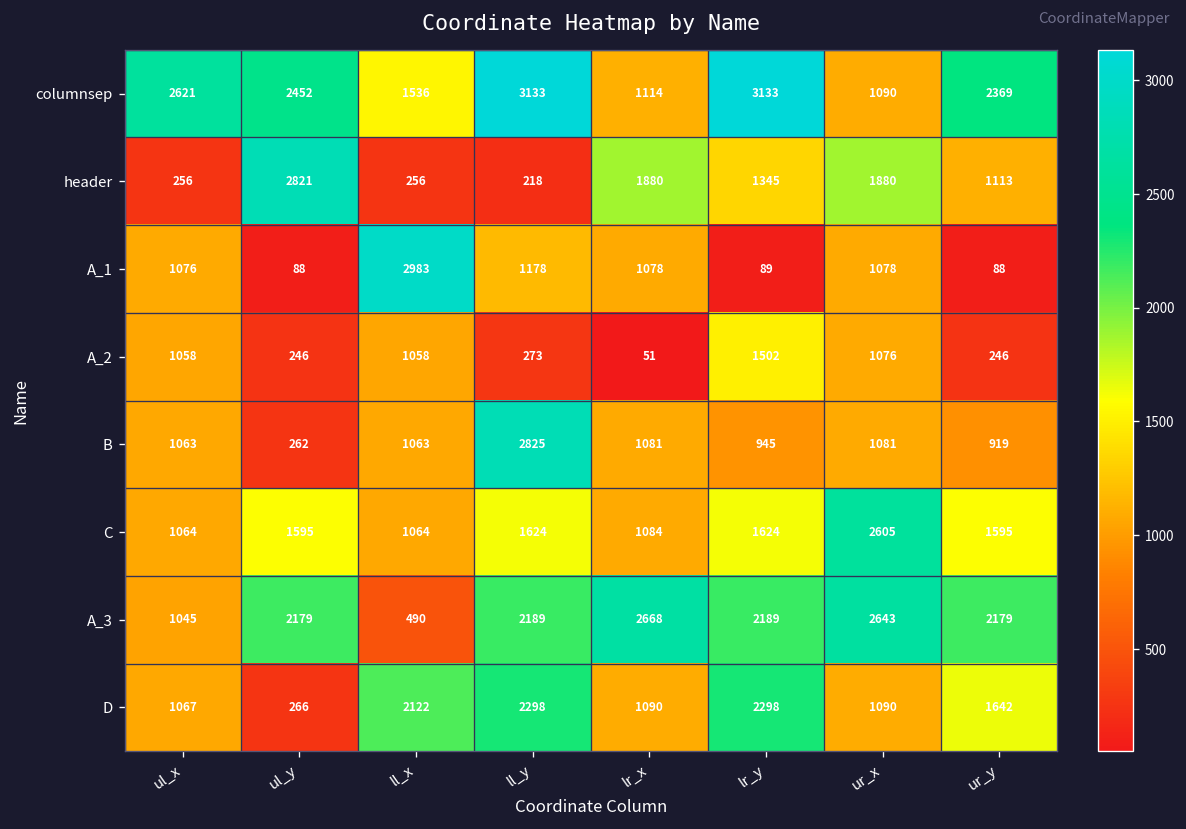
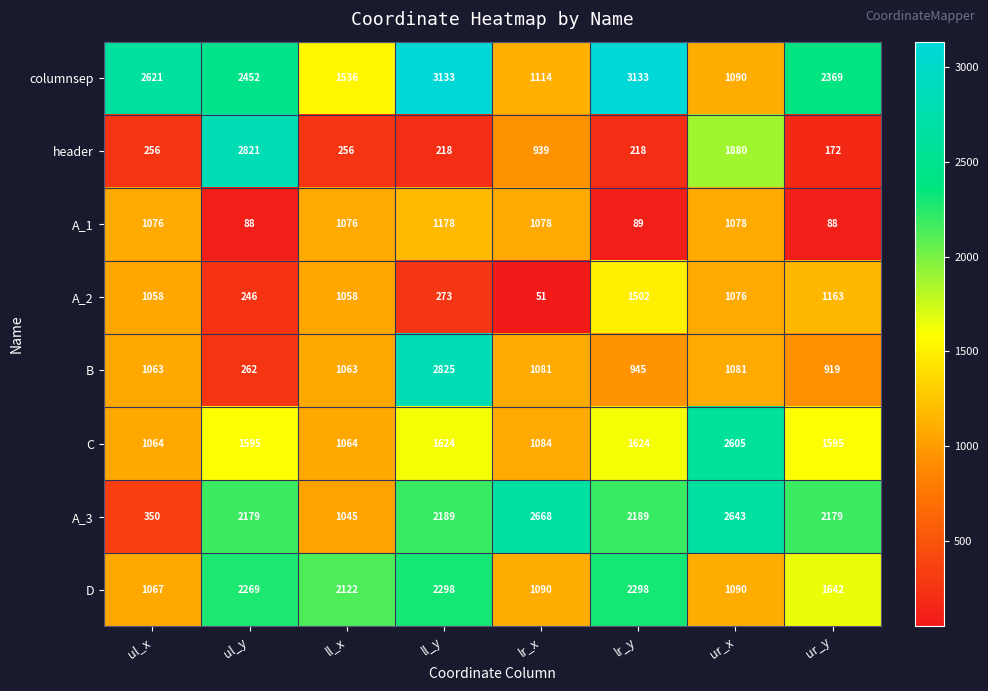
  {
    "columnsep": {
      "ul_x": 2621,
      "ul_y": 2452,
      "ll_x": 1536,
      "ll_y": 3133,
      "lr_x": 1114,
      "lr_y": 3133,
      "ur_x": 1090,
      "ur_y": 2369
    },
    "header": {
      "ul_x": 256,
      "ul_y": 2821,
      "ll_x": 256,
      "ll_y": 218,
-     "lr_x": 1880,
-     "lr_y": 1345,
+     "lr_x": 939,
+     "lr_y": 218,
      "ur_x": 1880,
-     "ur_y": 1113
+     "ur_y": 172
    },
    "A_1": {
      "ul_x": 1076,
      "ul_y": 88,
-     "ll_x": 2983,
+     "ll_x": 1076,
      "ll_y": 1178,
      "lr_x": 1078,
      "lr_y": 89,
      "ur_x": 1078,
      "ur_y": 88
    },
    "A_2": {
      "ul_x": 1058,
      "ul_y": 246,
      "ll_x": 1058,
      "ll_y": 273,
      "lr_x": 51,
      "lr_y": 1502,
      "ur_x": 1076,
-     "ur_y": 246
+     "ur_y": 1163
    },
    "B": {
      "ul_x": 1063,
      "ul_y": 262,
      "ll_x": 1063,
      "ll_y": 2825,
      "lr_x": 1081,
      "lr_y": 945,
      "ur_x": 1081,
      "ur_y": 919
    },
    "C": {
      "ul_x": 1064,
      "ul_y": 1595,
      "ll_x": 1064,
      "ll_y": 1624,
      "lr_x": 1084,
      "lr_y": 1624,
      "ur_x": 2605,
      "ur_y": 1595
    },
    "A_3": {
-     "ul_x": 1045,
+     "ul_x": 350,
      "ul_y": 2179,
-     "ll_x": 490,
+     "ll_x": 1045,
      "ll_y": 2189,
      "lr_x": 2668,
      "lr_y": 2189,
      "ur_x": 2643,
      "ur_y": 2179
    },
    "D": {
      "ul_x": 1067,
-     "ul_y": 266,
+     "ul_y": 2269,
      "ll_x": 2122,
      "ll_y": 2298,
      "lr_x": 1090,
      "lr_y": 2298,
      "ur_x": 1090,
      "ur_y": 1642
    }
  }
